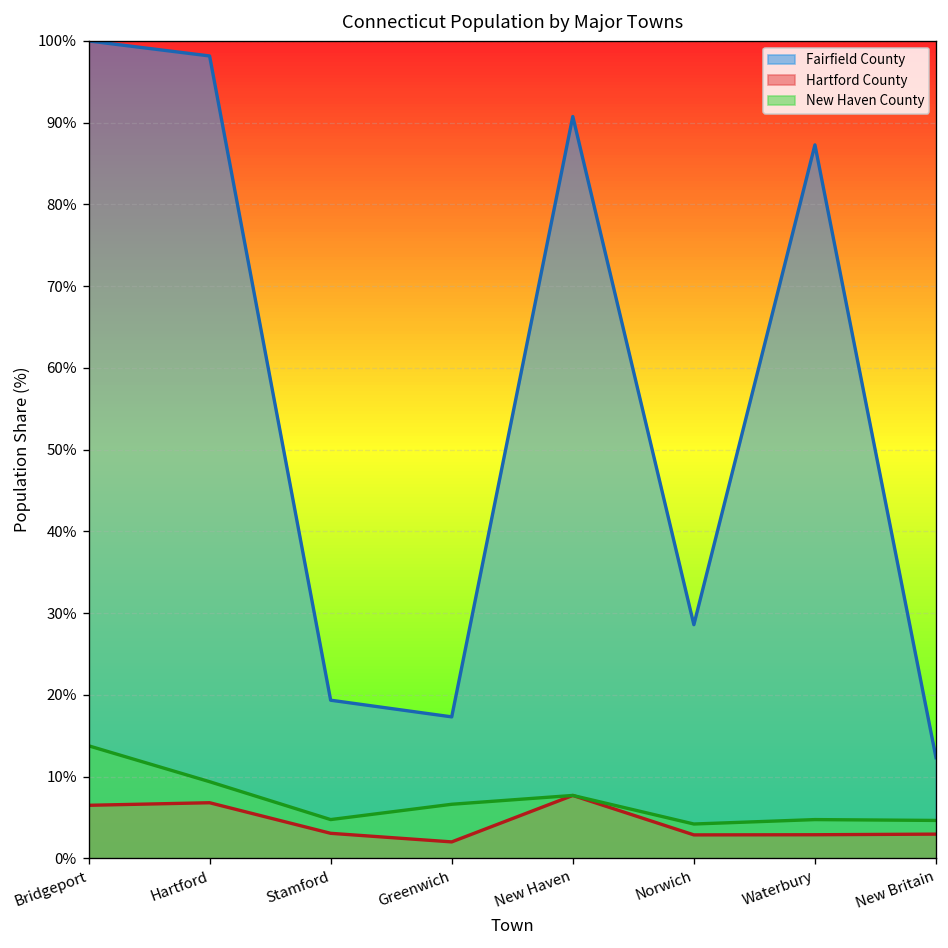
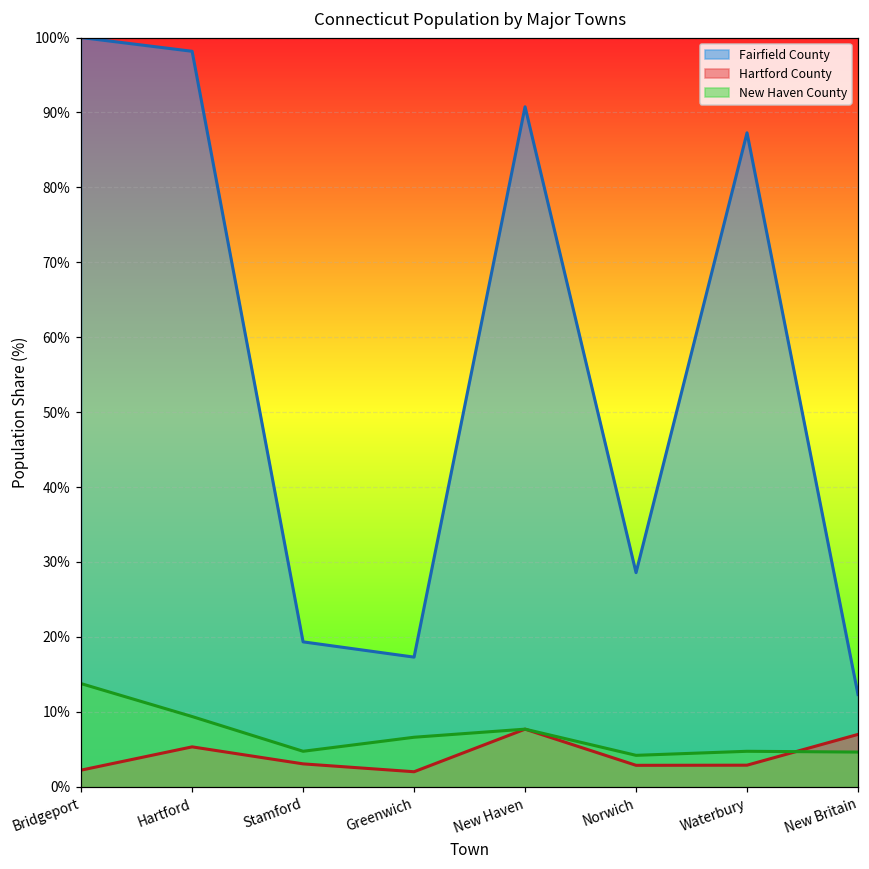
  {
    "Fairfield County": {
      "Bridgeport": "100%",
      "Hartford": "98%",
      "Stamford": "19%",
      "Greenwich": "17%",
      "New Haven": "91%",
      "Norwich": "29%",
      "Waterbury": "87%",
      "New Britain": "12%"
    },
    "Hartford County": {
-     "Bridgeport": "6%",
-     "Hartford": "7%",
+     "Bridgeport": "2%",
+     "Hartford": "5%",
      "Stamford": "3%",
      "Greenwich": "2%",
      "Norwich": "3%",
      "Waterbury": "3%",
-     "New Britain": "3%"
+     "New Britain": "7%"
    },
    "New Haven County": {
      "Bridgeport": "14%",
      "Hartford": "9%",
      "Stamford": "5%",
      "Greenwich": "7%",
      "Norwich": "4%",
      "Waterbury": "5%",
      "New Britain": "5%"
    }
  }
